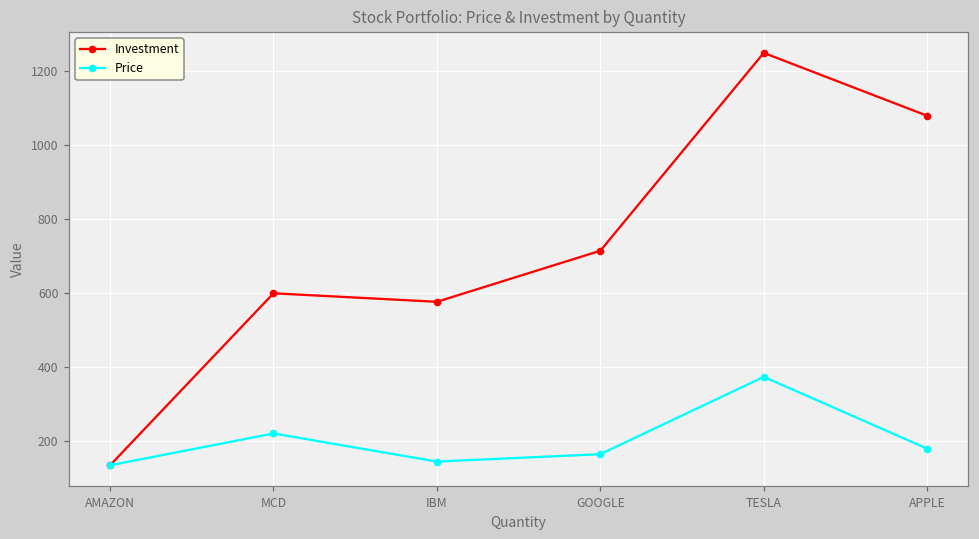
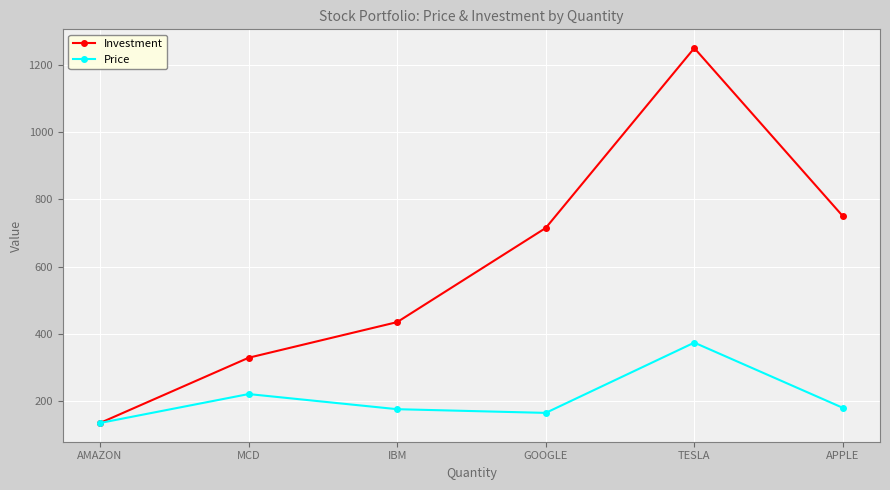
  {
    "Investment": {
-     "MCD": 600,
-     "IBM": 580,
+     "MCD": 330,
+     "IBM": 440,
      "GOOGLE": 720,
      "TESLA": 1250,
-     "APPLE": 1080
+     "APPLE": 750
    },
    "Price": {
      "MCD": 220,
-     "IBM": 150,
+     "IBM": 180,
      "GOOGLE": 170,
      "TESLA": 370,
      "APPLE": 180
    }
  }
